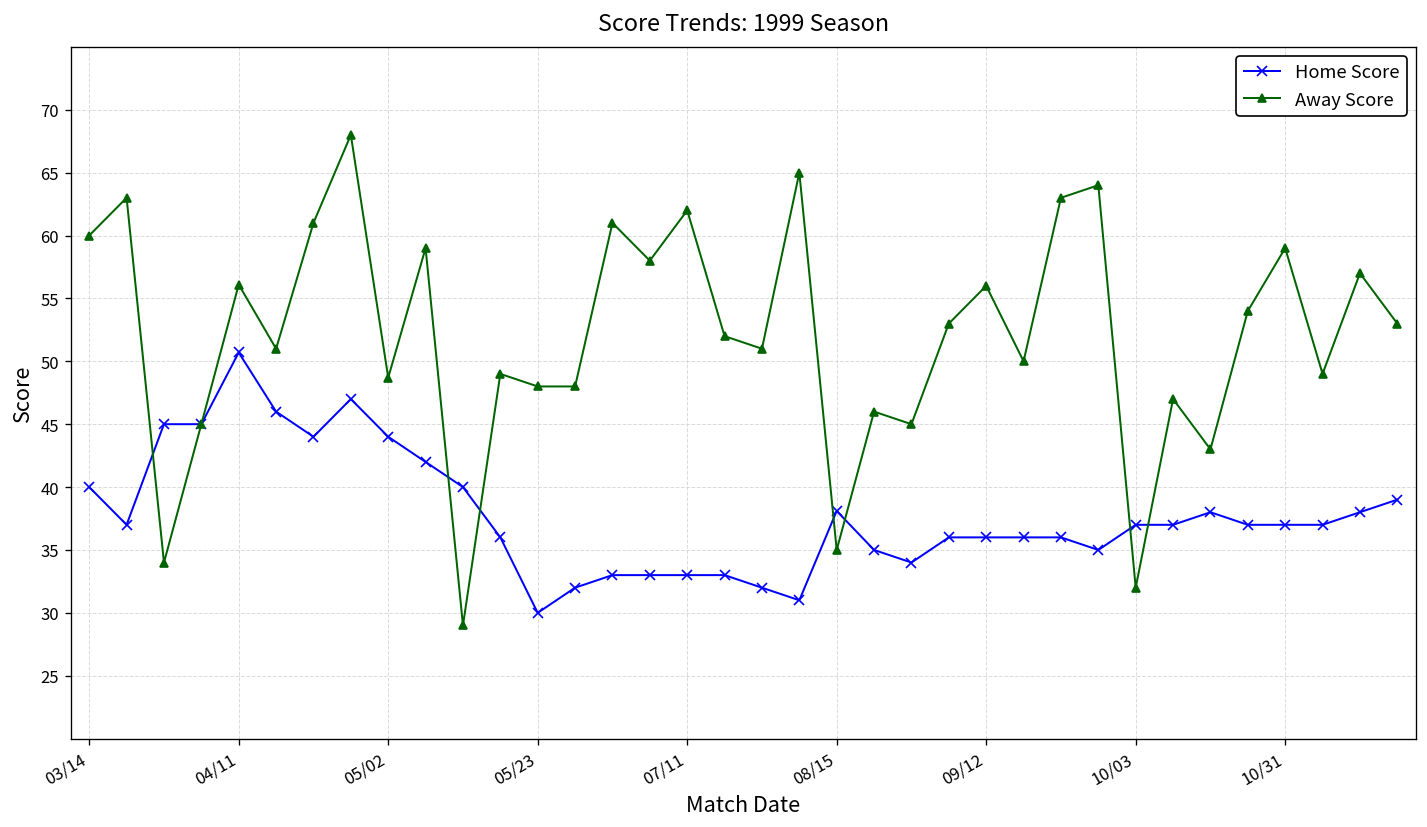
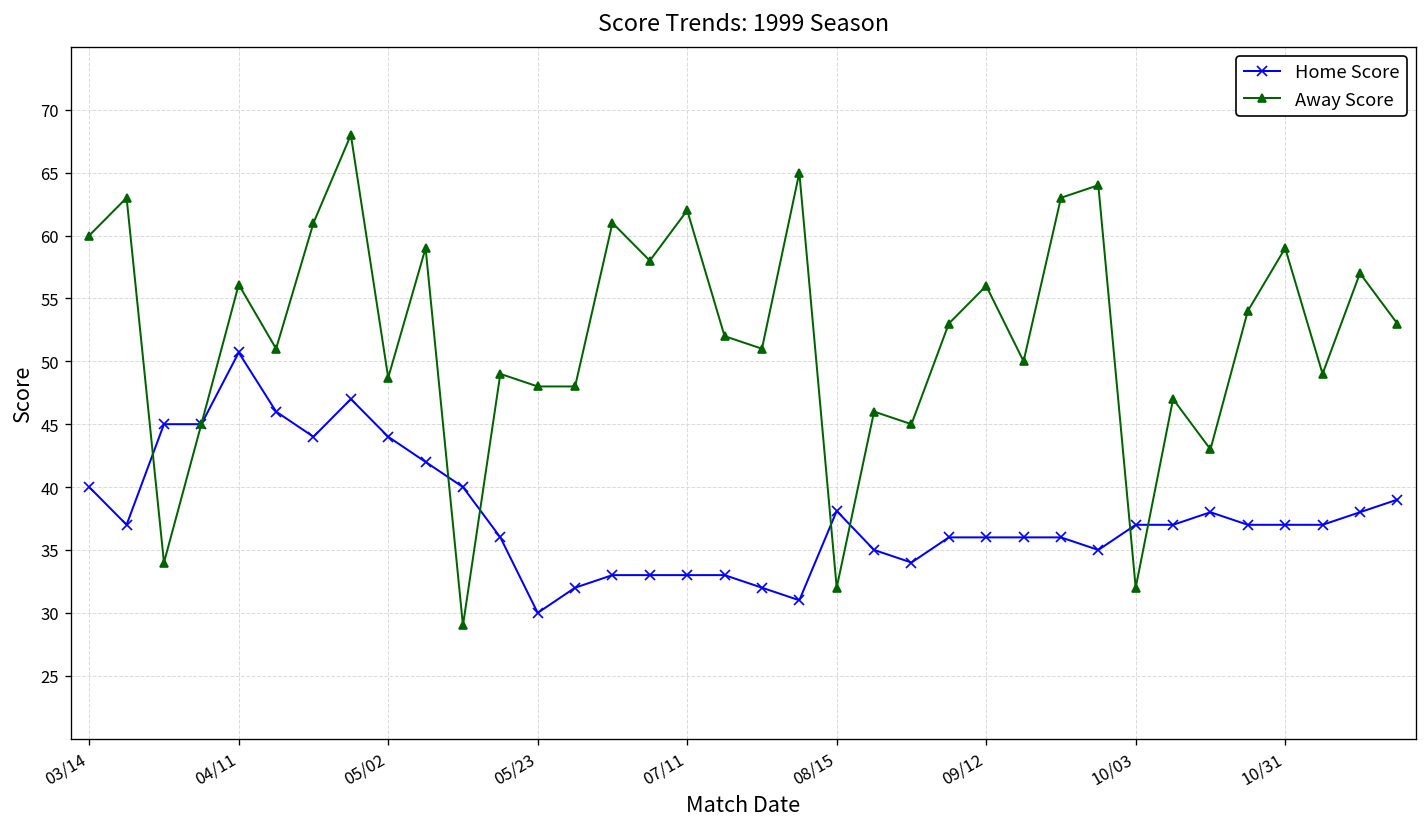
  {
    "Home Score": {
      "03/14": 40,
      "04/11": 50.7,
      "05/02": 44,
      "05/23": 30,
      "07/11": 33,
      "08/15": 38,
      "09/12": 36,
      "10/03": 37,
      "10/31": 37
    },
    "Away Score": {
      "03/14": 60,
      "04/11": 56,
      "05/02": 48.7,
      "05/23": 48,
      "07/11": 62,
-     "08/15": 35,
+     "08/15": 32,
      "09/12": 56,
      "10/03": 32,
      "10/31": 59
    }
  }
